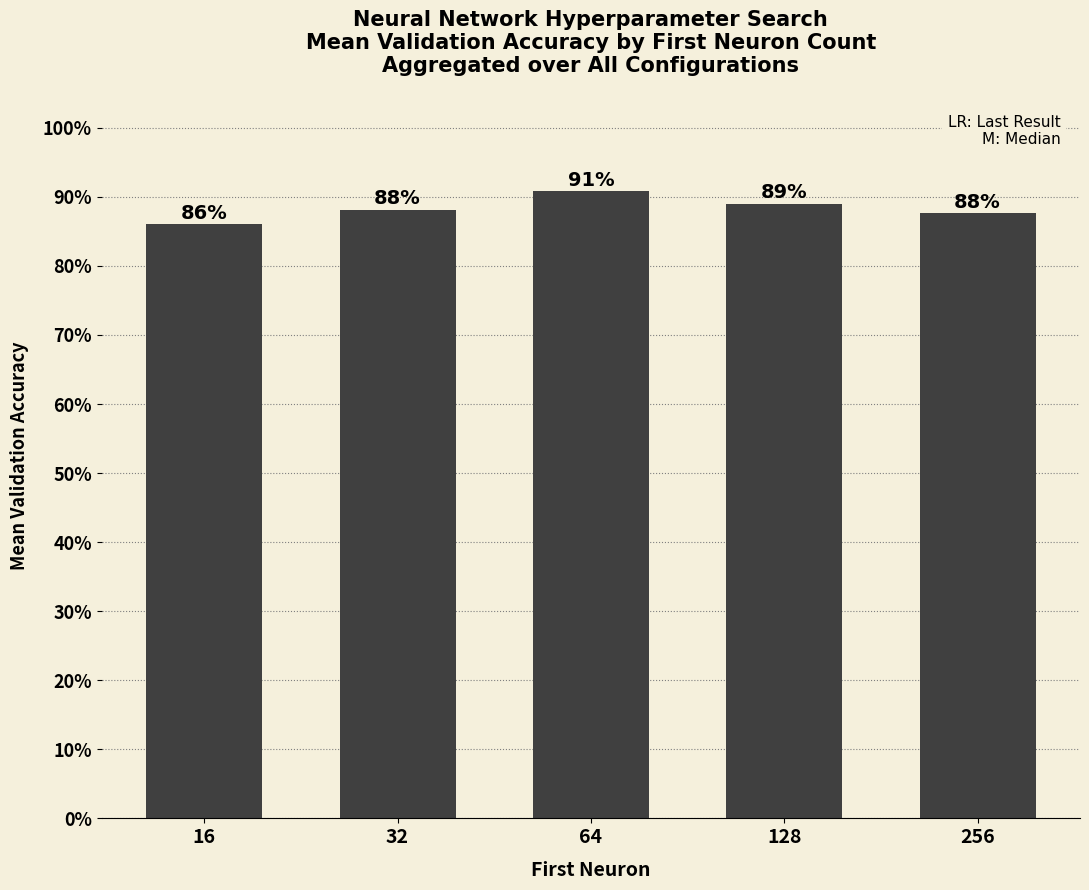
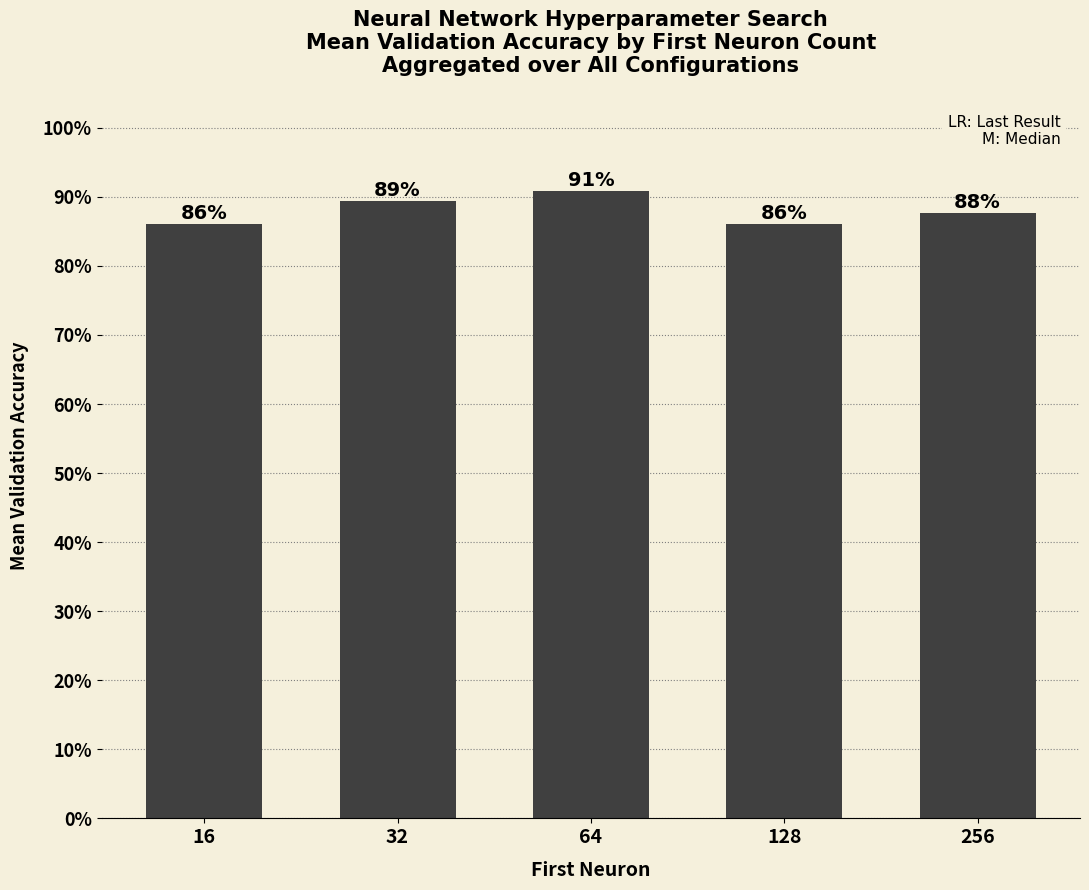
  {
    "16": "86%",
-   "32": "88%",
+   "32": "89%",
    "64": "91%",
-   "128": "89%",
+   "128": "86%",
    "256": "88%"
  }
